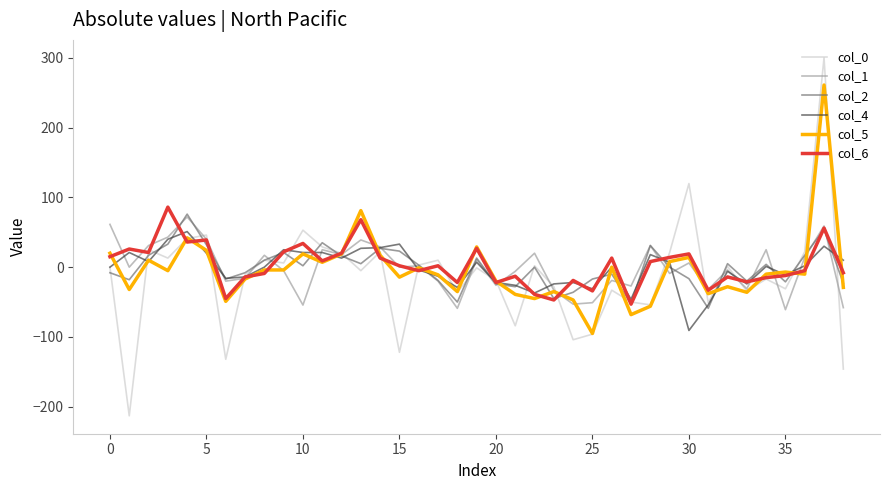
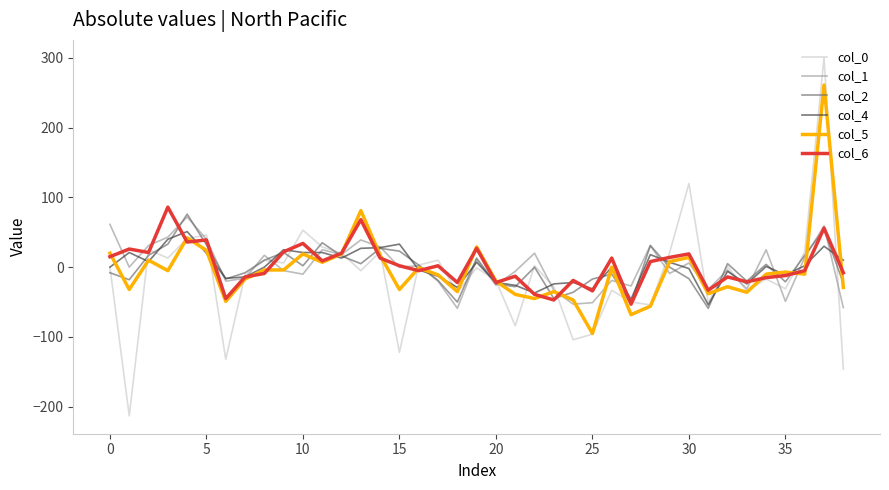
  {
    "col_0": {
      "5": 50,
      "10": 50,
      "15": -120,
      "30": 120,
      "35": -30
    },
    "col_1": {
      "0": 60,
-     "10": -50,
+     "10": -10,
      "25": -50,
      "30": 10,
-     "35": -60
+     "35": -50
    },
    "col_2": {
      "0": -10,
      "5": 30,
      "10": 0,
      "15": 20,
      "25": -20,
      "30": -20,
      "35": -20
    },
    "col_4": {
      "5": 20,
      "15": 30,
-     "30": -90
+     "30": 0
    },
    "col_5": {
      "0": 20,
      "5": 20,
-     "15": -10,
+     "15": -30,
      "30": 10,
      "35": -10
    },
    "col_6": {
      "0": 20,
      "10": 30,
      "30": 20
    }
  }
